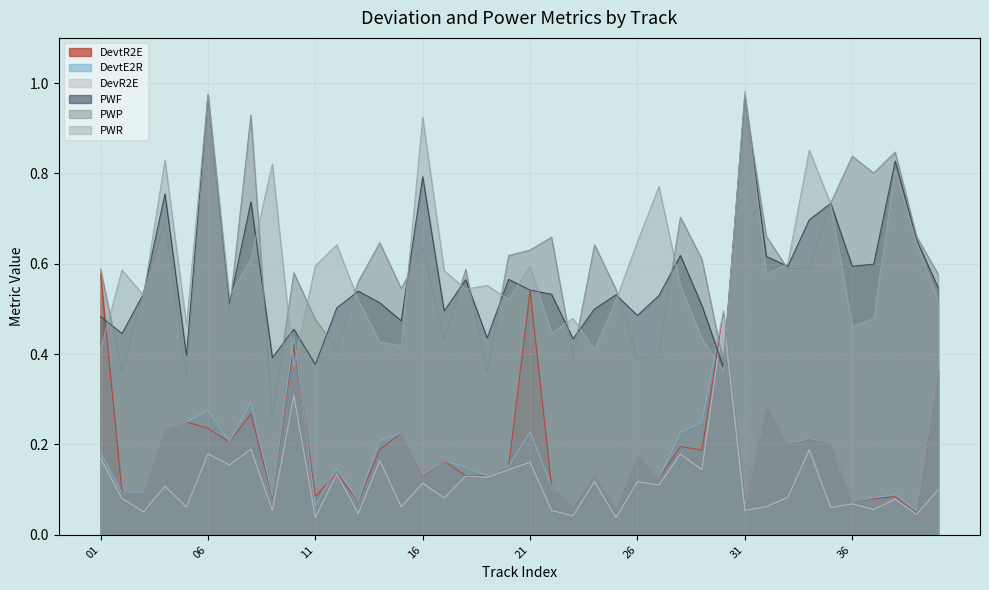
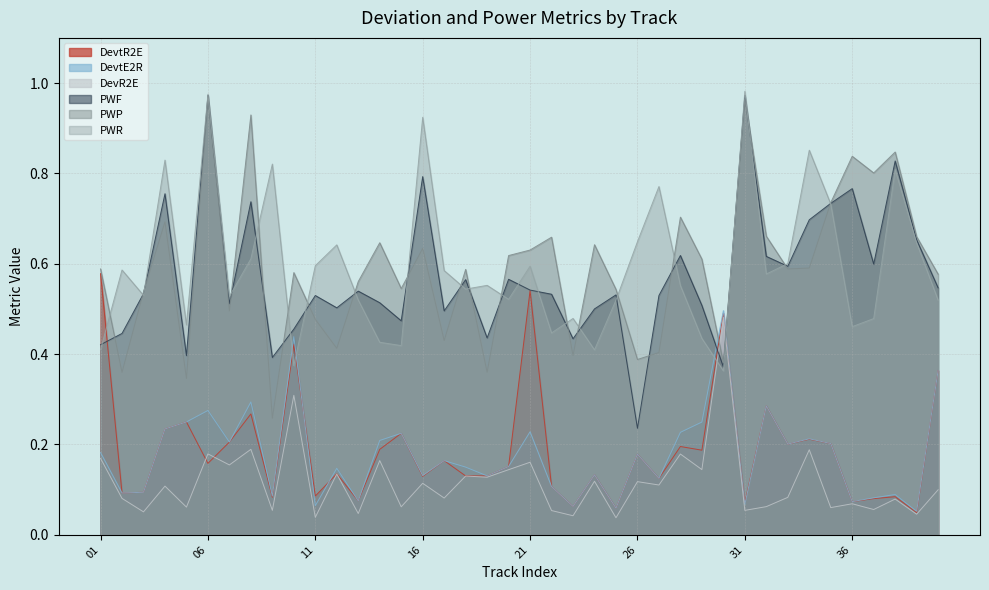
  {
    "DevtR2E": {
      "01": 0.58,
-     "06": 0.24,
+     "06": 0.16,
      "11": 0.09
    },
    "PWF": {
-     "01": 0.48,
-     "11": 0.38,
+     "01": 0.42,
+     "11": 0.53,
      "16": 0.79,
-     "26": 0.49,
+     "26": 0.24,
      "31": 0.97,
-     "36": 0.59
+     "36": 0.77
    }
  }
